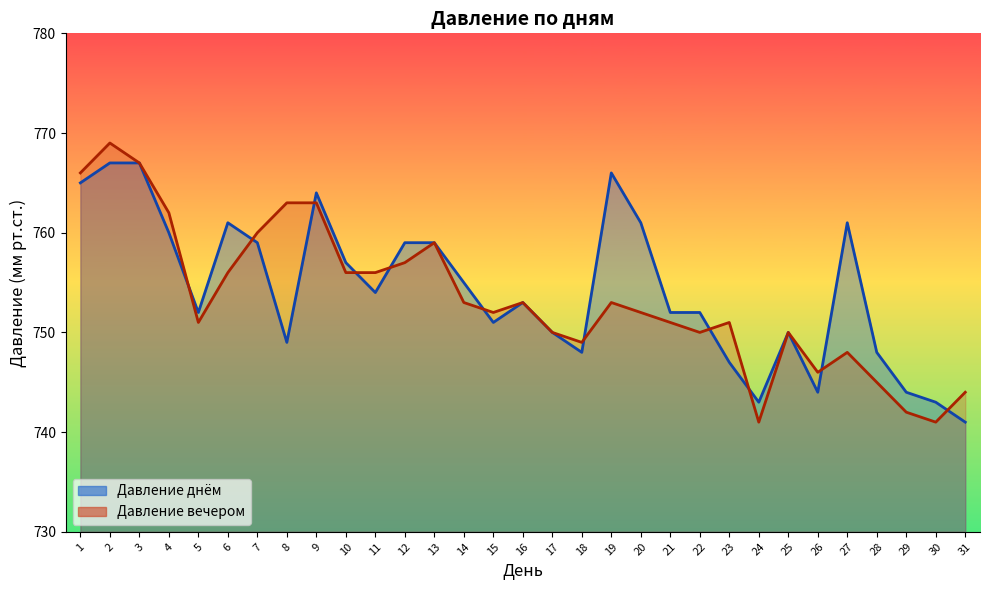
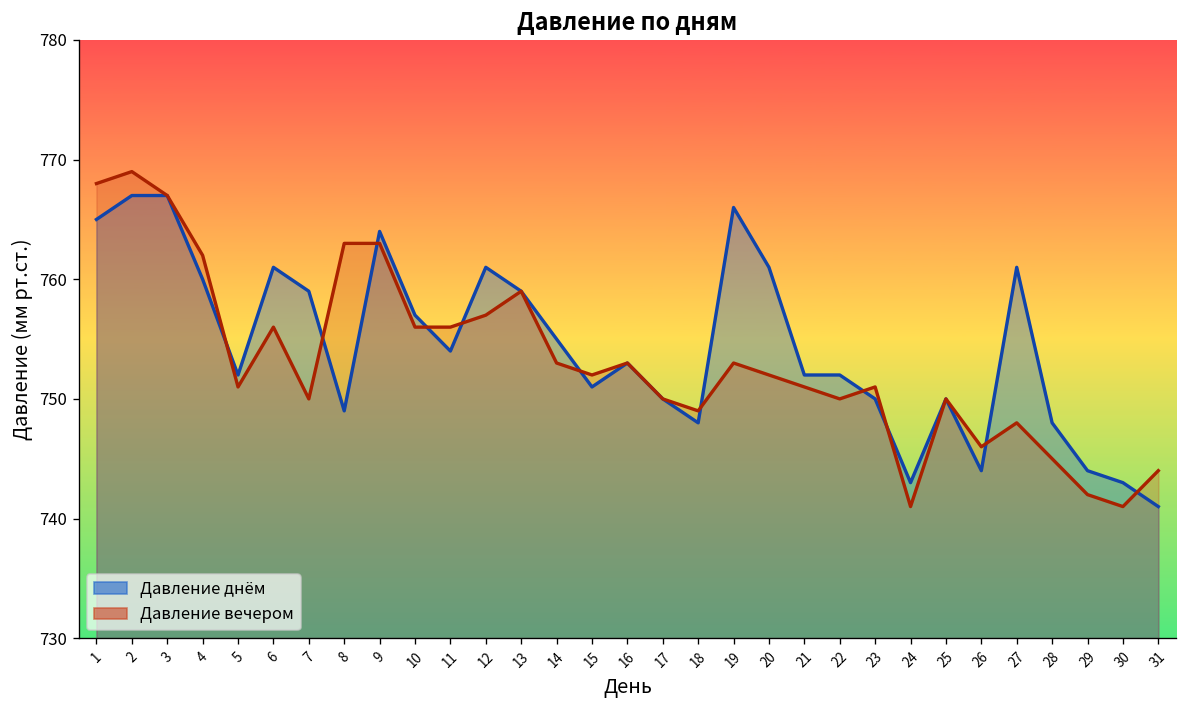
  {
    "Давление днём": {
      "1": 765,
      "2": 767,
      "4": 760,
      "5": 752,
      "6": 761,
      "7": 759,
      "8": 749,
      "9": 764,
      "10": 757,
      "11": 754,
-     "12": 759,
+     "12": 761,
      "14": 755,
      "15": 751,
      "18": 748,
      "19": 766,
      "20": 761,
      "21": 752,
      "22": 752,
-     "23": 747,
+     "23": 750,
      "24": 743,
      "26": 744,
      "27": 761,
      "28": 748,
      "29": 744,
      "30": 743,
      "31": 741
    },
    "Давление вечером": {
-     "1": 766,
+     "1": 768,
      "2": 769,
      "4": 762,
      "5": 751,
      "6": 756,
-     "7": 760,
+     "7": 750,
      "8": 763,
      "9": 763,
      "10": 756,
      "11": 756,
      "12": 757,
      "14": 753,
      "15": 752,
      "18": 749,
      "19": 753,
      "20": 752,
      "21": 751,
      "22": 750,
      "23": 751,
      "24": 741,
      "26": 746,
      "27": 748,
      "28": 745,
      "29": 742,
      "30": 741,
      "31": 744
    }
  }
